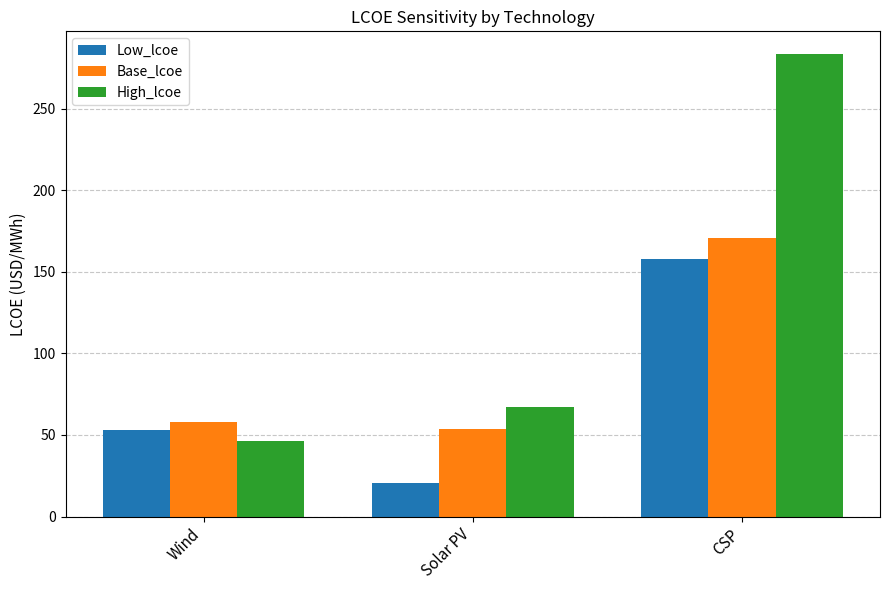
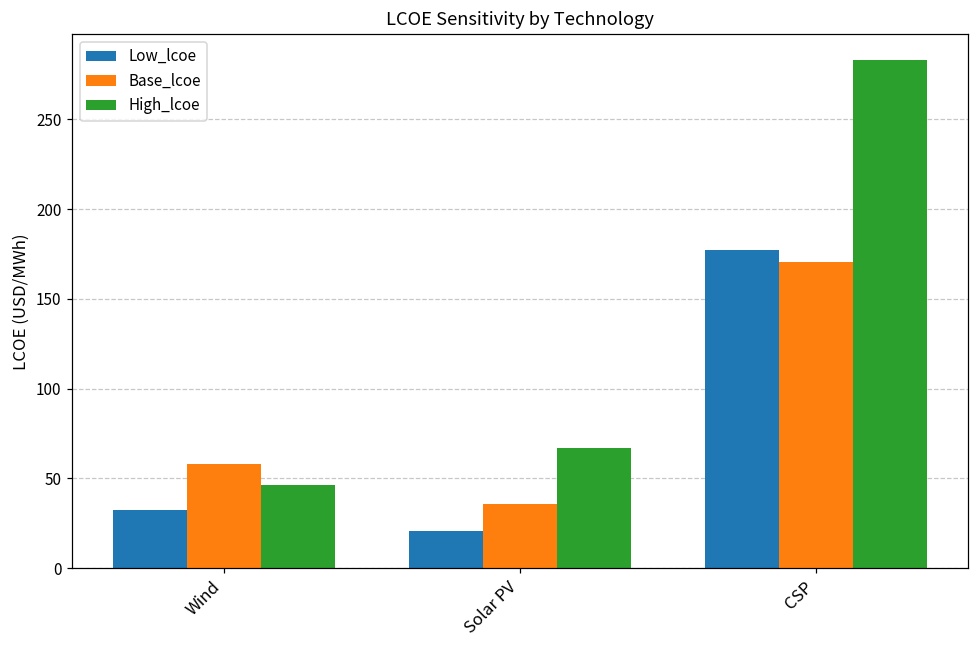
  {
    "Low_lcoe": {
-     "Wind": 53,
+     "Wind": 32,
      "Solar PV": 21,
-     "CSP": 158
+     "CSP": 177
    },
    "Base_lcoe": {
      "Wind": 58,
-     "Solar PV": 53,
+     "Solar PV": 36,
      "CSP": 171
    },
    "High_lcoe": {
      "Wind": 46,
      "Solar PV": 67,
      "CSP": 283
    }
  }
